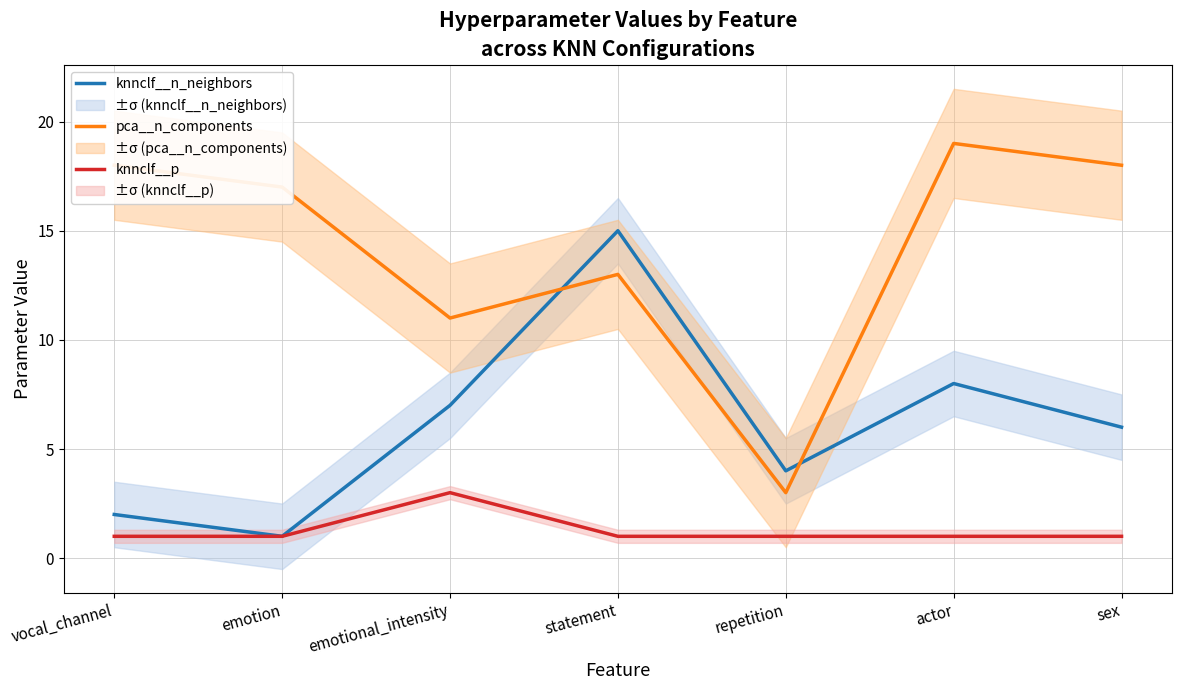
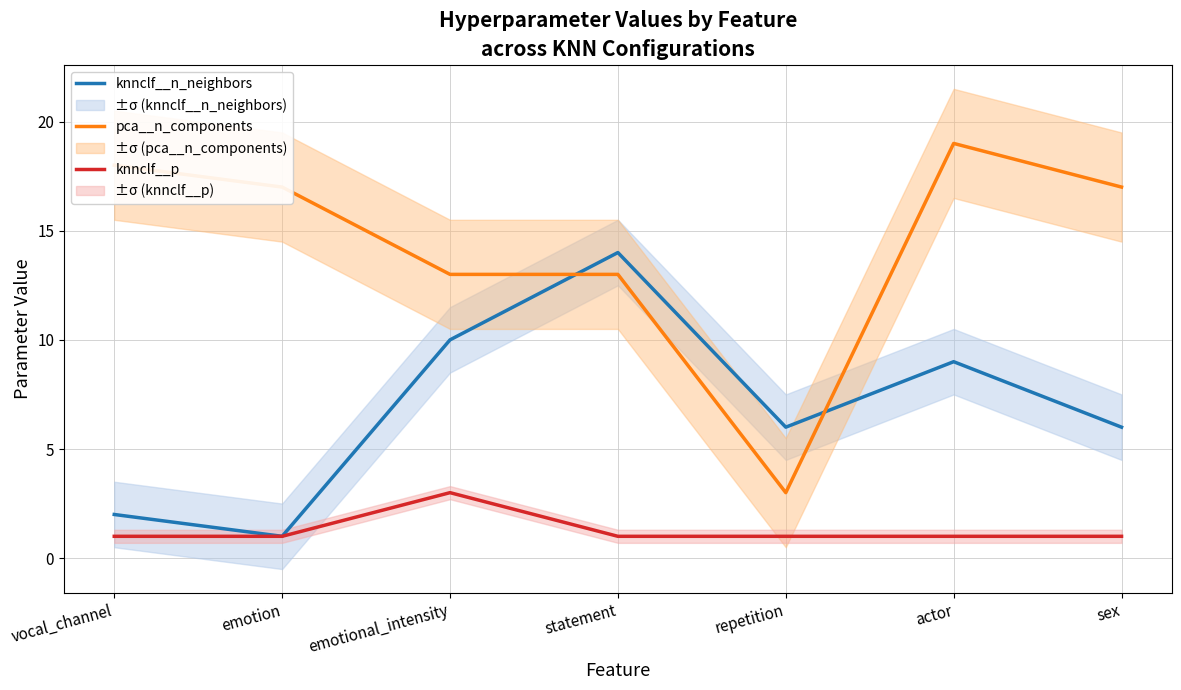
  {
    "knnclf__n_neighbors": {
      "vocal_channel": 2,
-     "emotional_intensity": 7,
-     "statement": 15,
-     "repetition": 4,
-     "actor": 8,
+     "emotional_intensity": 10,
+     "statement": 14,
+     "repetition": 6,
+     "actor": 9,
      "sex": 6
    },
    "pca__n_components": {
-     "emotional_intensity": 11,
+     "emotional_intensity": 13,
      "statement": 13,
      "repetition": 3,
      "actor": 19,
-     "sex": 18
+     "sex": 17
    },
    "knnclf__p": {
      "vocal_channel": 1,
      "emotional_intensity": 3,
      "statement": 1,
      "repetition": 1,
      "actor": 1,
      "sex": 1
    }
  }
